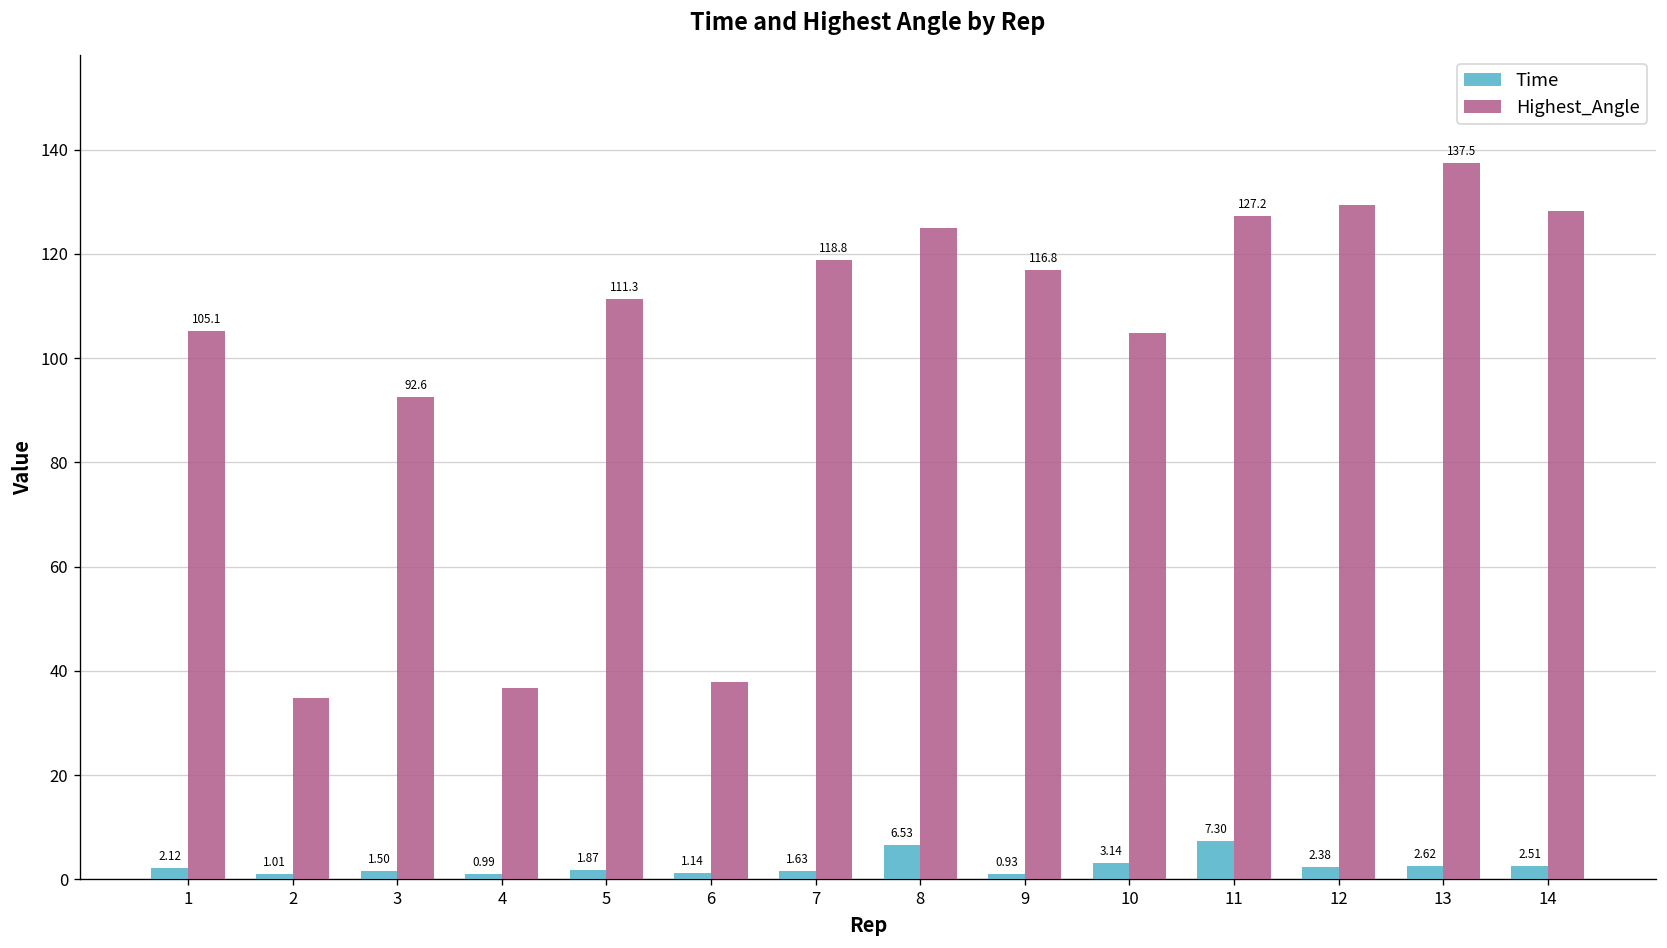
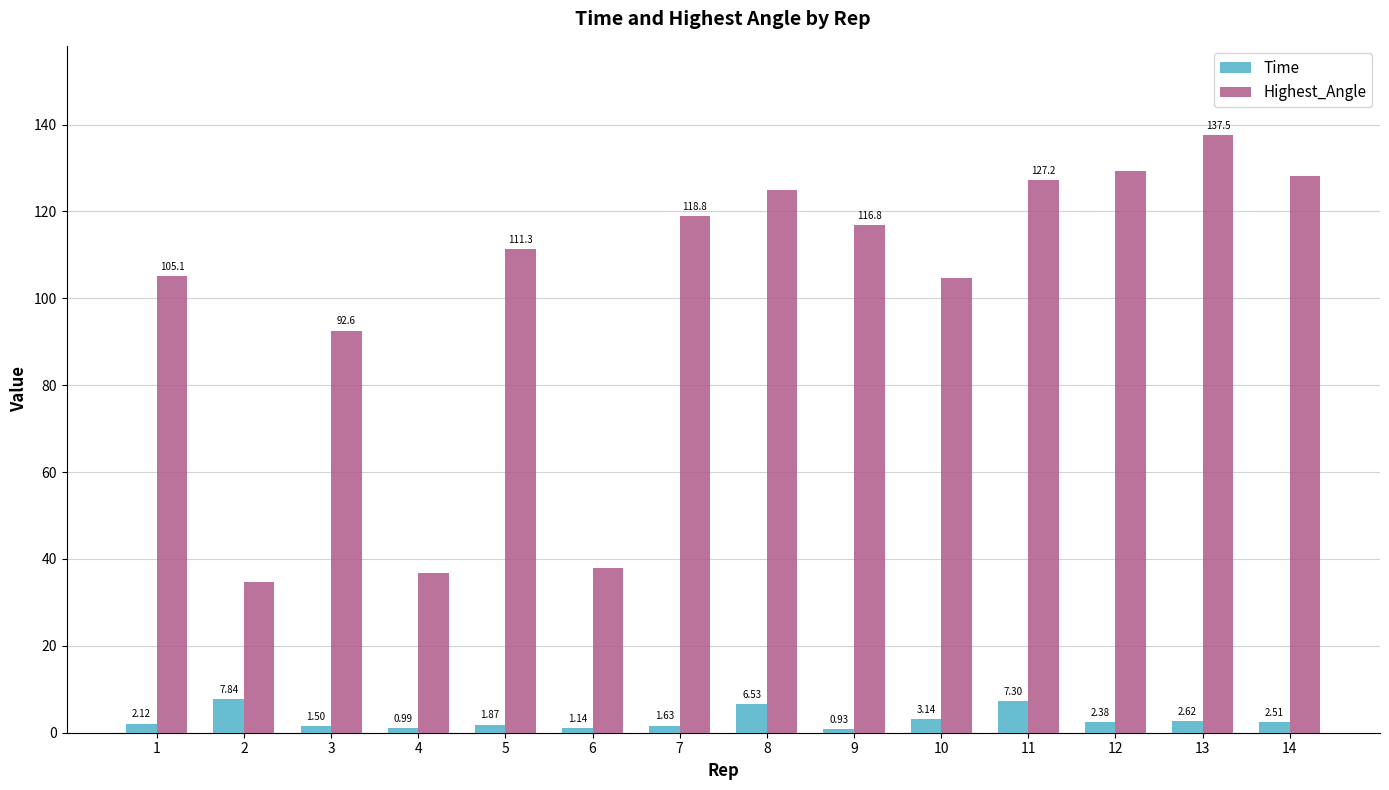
  {
    "Time": {
      "1": 2.12,
-     "2": 1.01,
+     "2": 7.84,
      "3": 1.50,
      "4": 0.99,
      "5": 1.87,
      "6": 1.14,
      "7": 1.63,
      "8": 6.53,
      "9": 0.93,
      "10": 3.14,
      "11": 7.30,
      "12": 2.38,
      "13": 2.62,
      "14": 2.51
    },
    "Highest_Angle": {
      "1": 105.1,
      "3": 92.6,
      "5": 111.3,
      "7": 118.8,
      "9": 116.8,
      "11": 127.2,
      "13": 137.5
    }
  }
